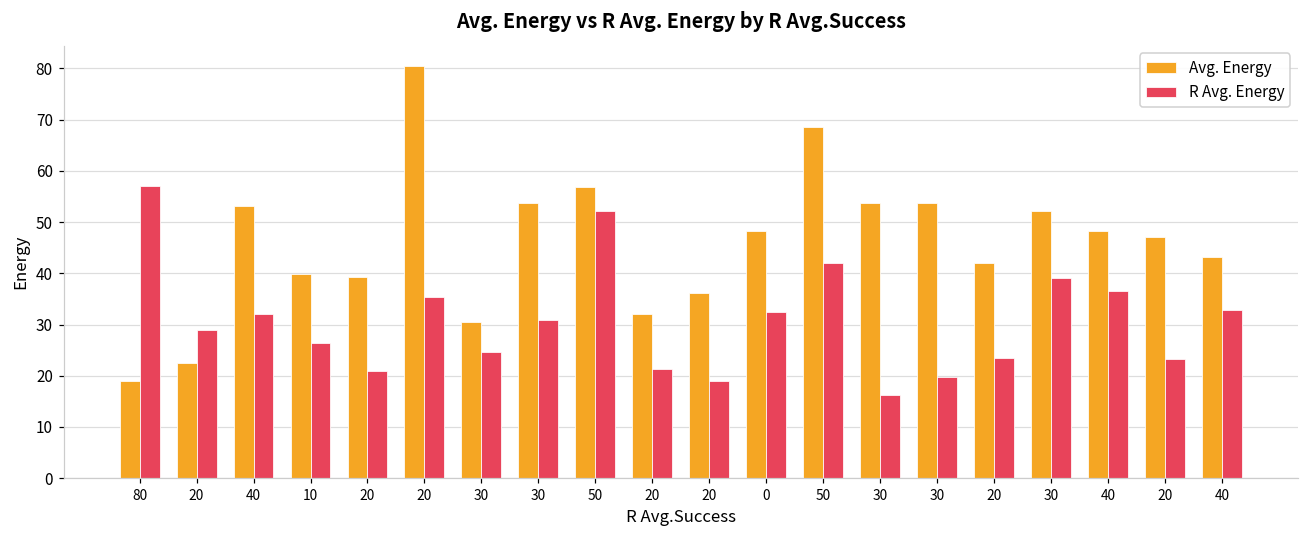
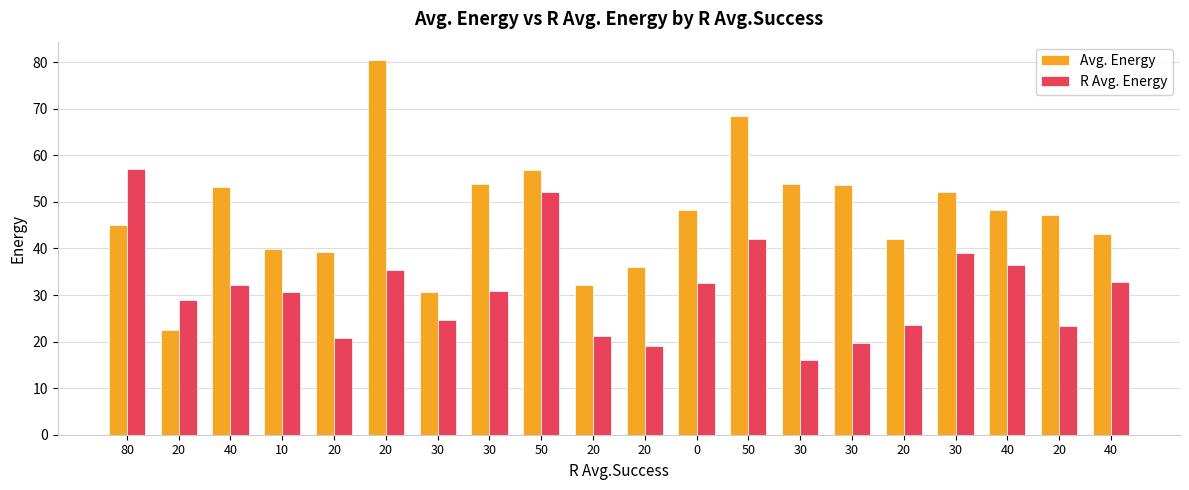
  {
    "Avg. Energy": {
-     "80": 19,
+     "80": 45,
      "10": 40,
      "0": 48
    },
    "R Avg. Energy": {
      "80": 57,
-     "10": 26,
+     "10": 31,
      "0": 33
    }
  }
